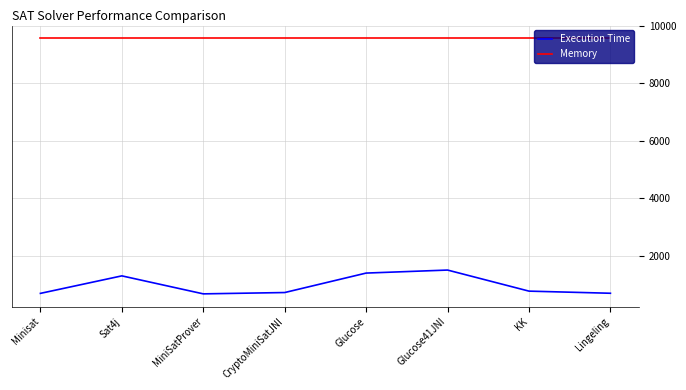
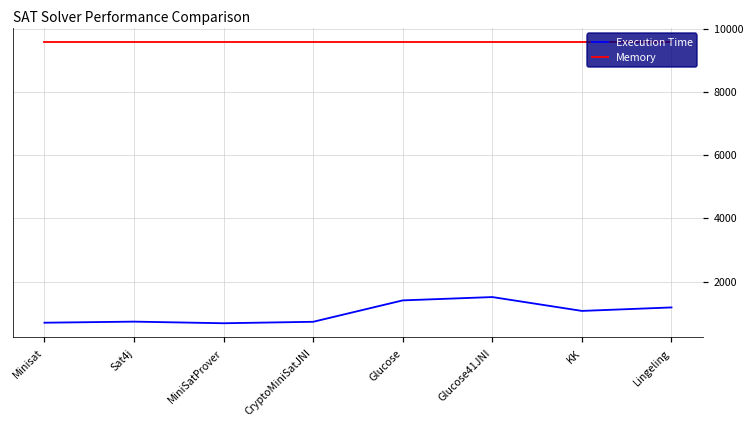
  {
    "Execution Time": {
      "Minisat": 700,
-     "Sat4j": 1300,
+     "Sat4j": 700,
      "MiniSatProver": 700,
      "CryptoMiniSatJNI": 700,
      "Glucose": 1400,
      "Glucose41JNI": 1500,
-     "KK": 800,
-     "Lingeling": 700
+     "KK": 1100,
+     "Lingeling": 1200
    },
    "Memory": {
      "Minisat": 9600,
      "Sat4j": 9600,
      "MiniSatProver": 9600,
      "CryptoMiniSatJNI": 9600,
      "Glucose": 9600,
      "Glucose41JNI": 9600,
      "KK": 9600
    }
  }
